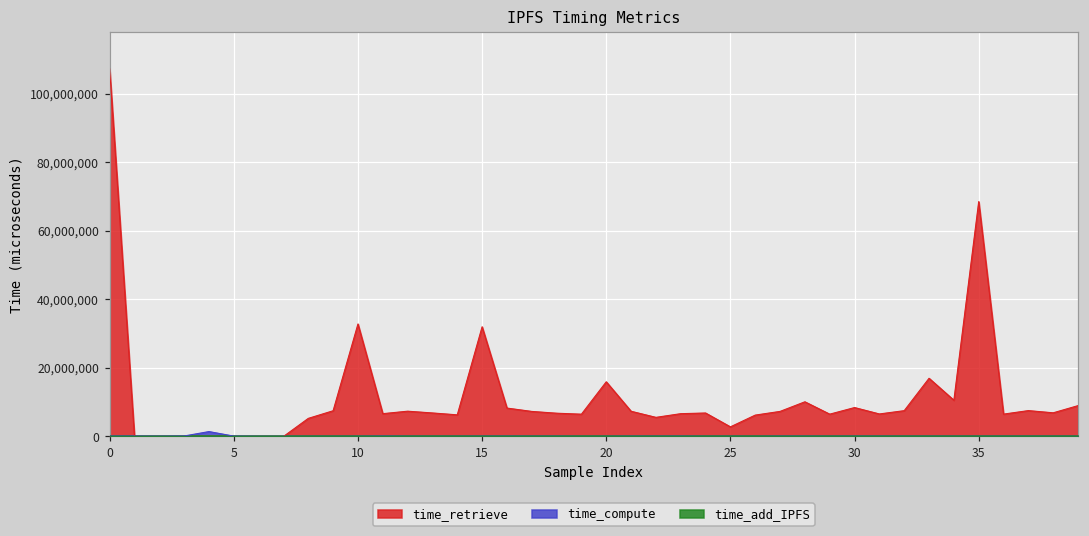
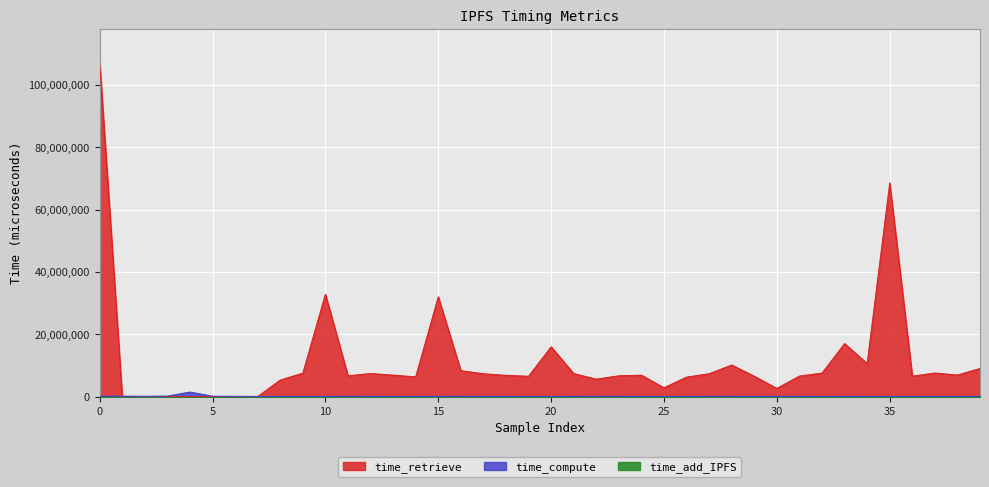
  {
    "time_retrieve": {
      "0": "107,000,000",
      "10": "33,000,000",
      "15": "32,000,000",
      "20": "16,000,000",
      "25": "3,000,000",
-     "30": "8,000,000",
+     "30": "3,000,000",
      "35": "69,000,000"
    }
  }
